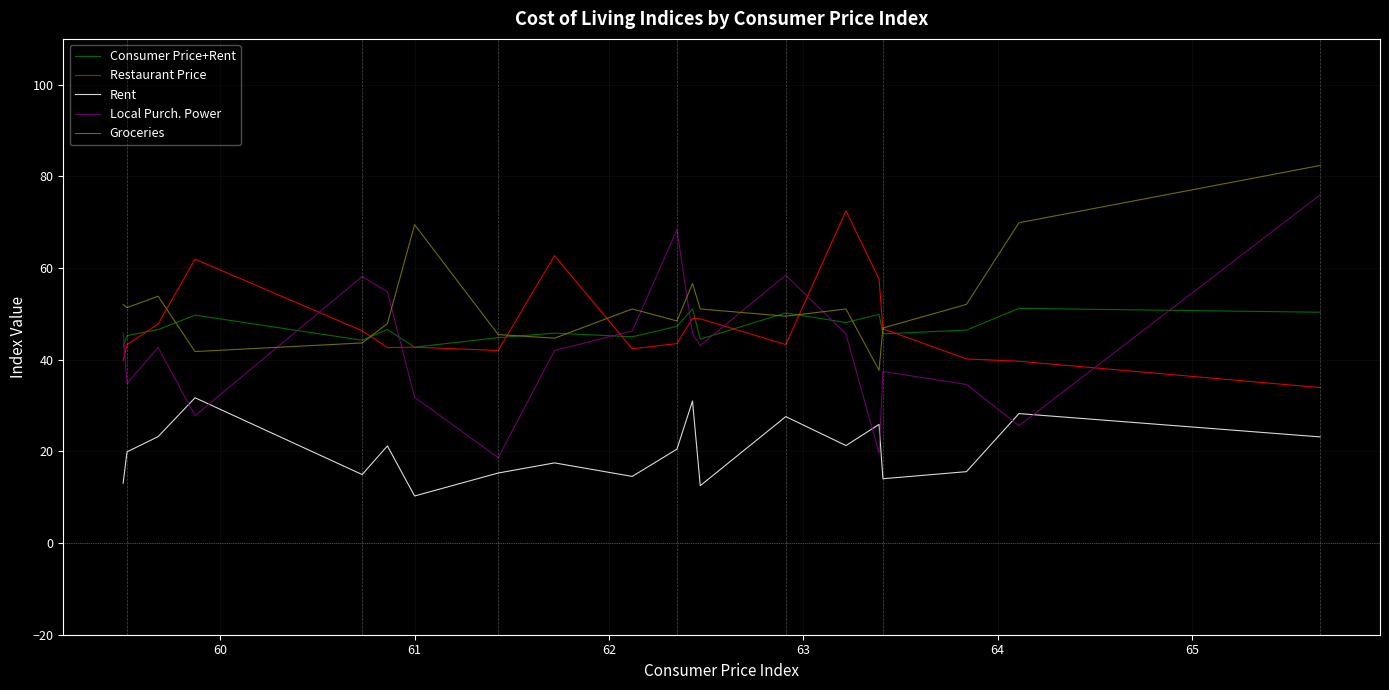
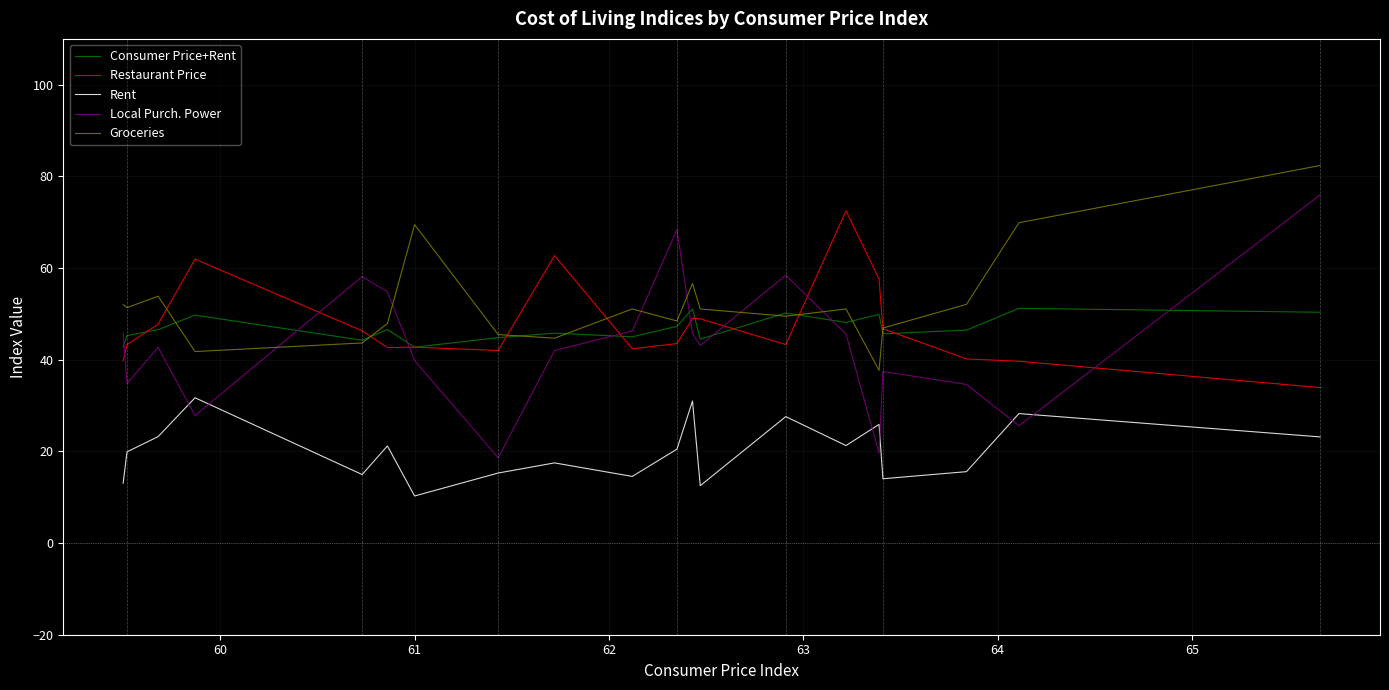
  {
    "Rent": {
      "61": 10
    },
    "Local Purch. Power": {
-     "61": 32
+     "61": 40
    },
    "Groceries": {
      "61": 69
    }
  }
